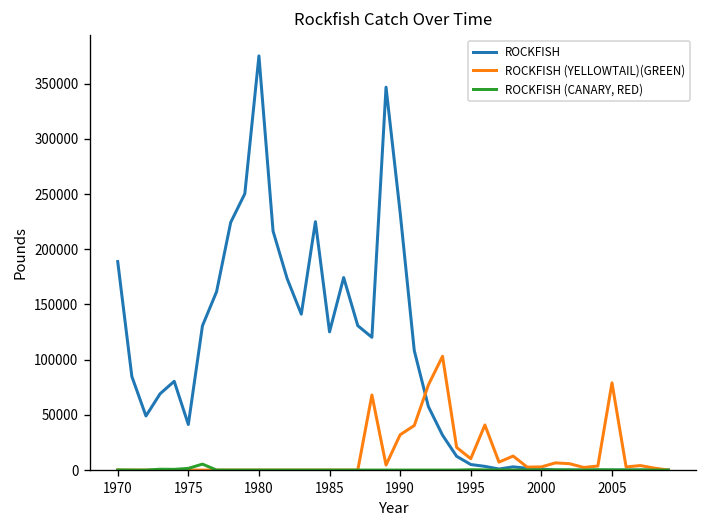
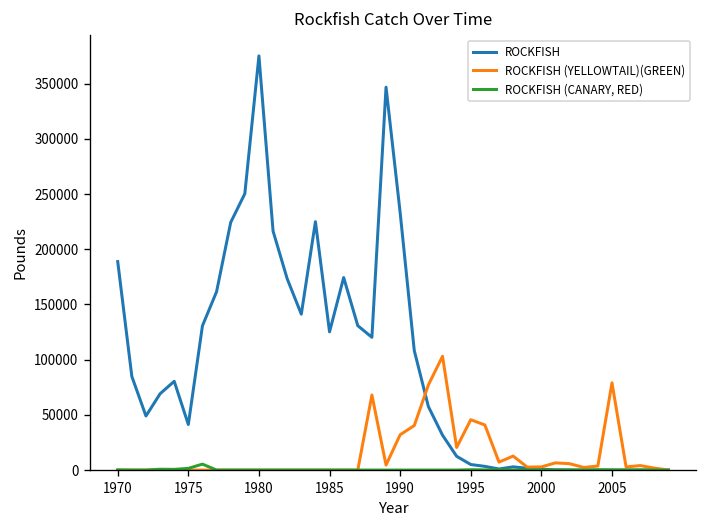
  {
    "ROCKFISH": {
      "1970": 190000,
      "1975": 40000,
      "1980": 380000,
      "1985": 130000,
      "1990": 230000,
      "1995": 10000
    },
    "ROCKFISH (YELLOWTAIL)(GREEN)": {
      "1990": 30000,
-     "1995": 10000,
+     "1995": 50000,
      "2005": 80000
    },
    "ROCKFISH (CANARY, RED)": {
      "1990": 0,
      "1995": 0
    }
  }
